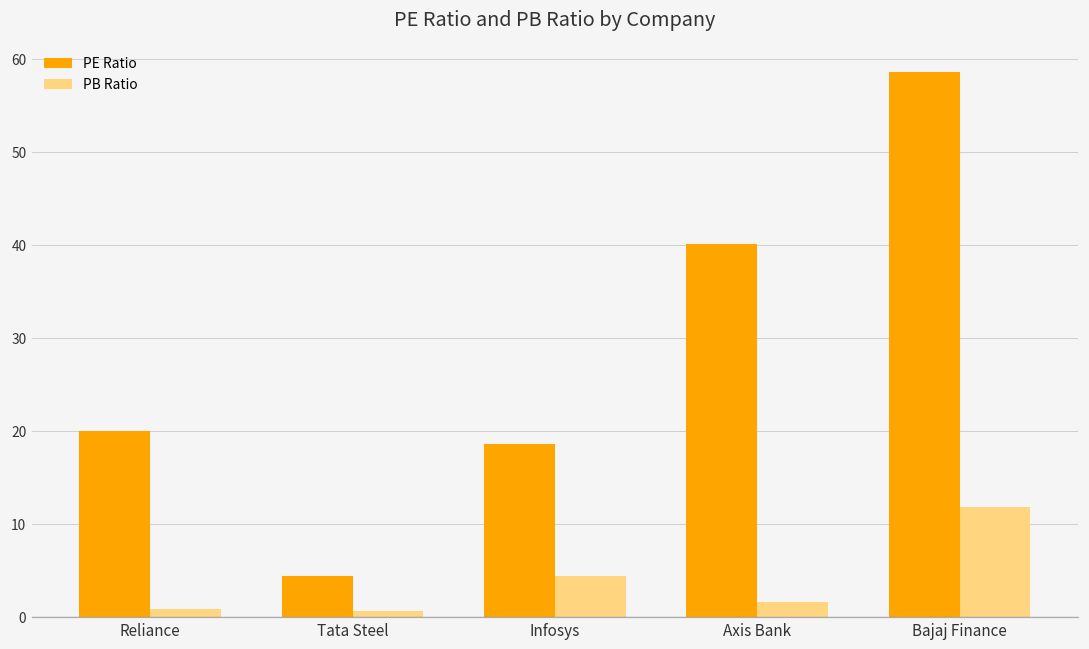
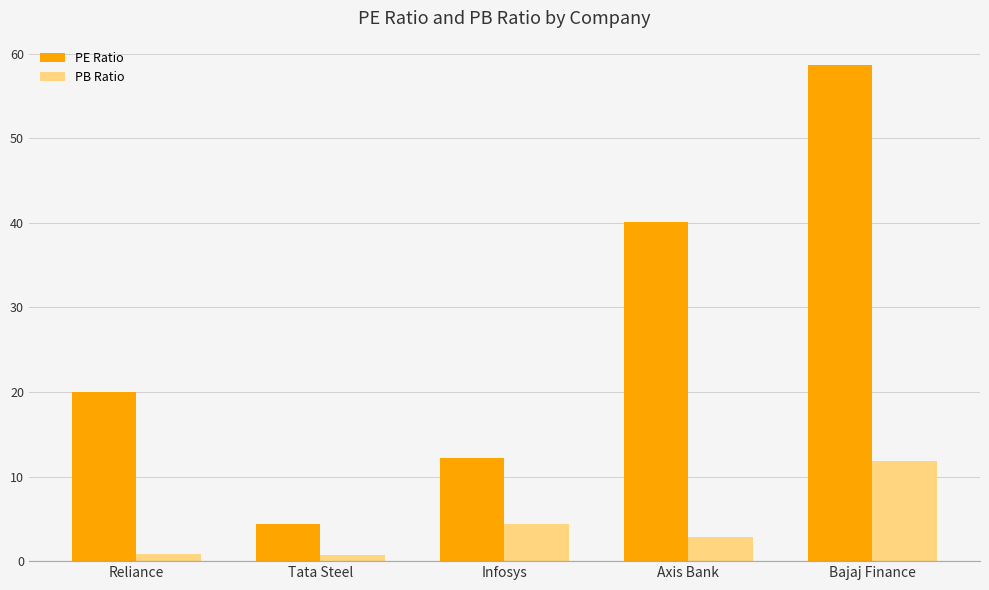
  {
    "PE Ratio": {
      "Reliance": 20,
      "Tata Steel": 4,
-     "Infosys": 19,
+     "Infosys": 12,
      "Axis Bank": 40,
      "Bajaj Finance": 59
    },
    "PB Ratio": {
      "Reliance": 1,
      "Tata Steel": 1,
      "Infosys": 4,
-     "Axis Bank": 2,
+     "Axis Bank": 3,
      "Bajaj Finance": 12
    }
  }
